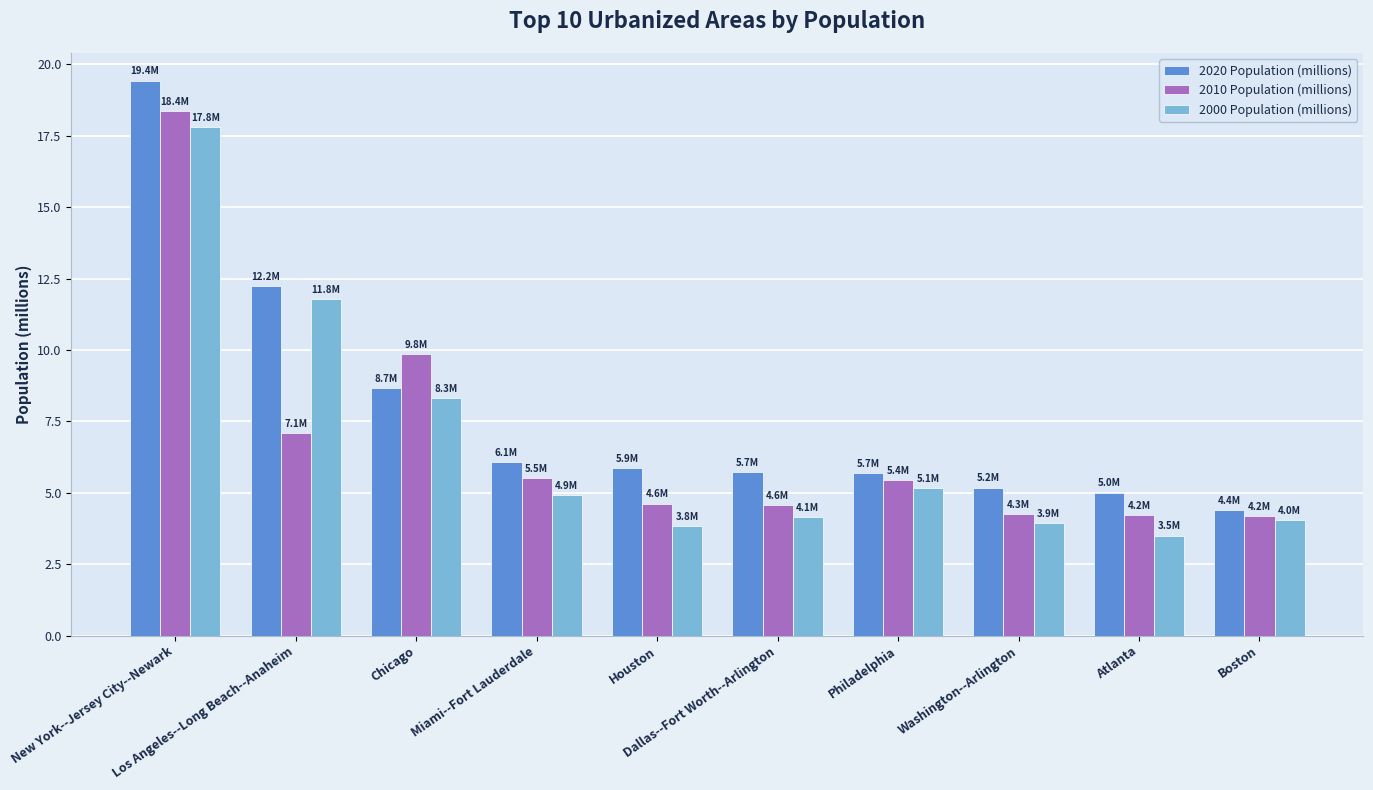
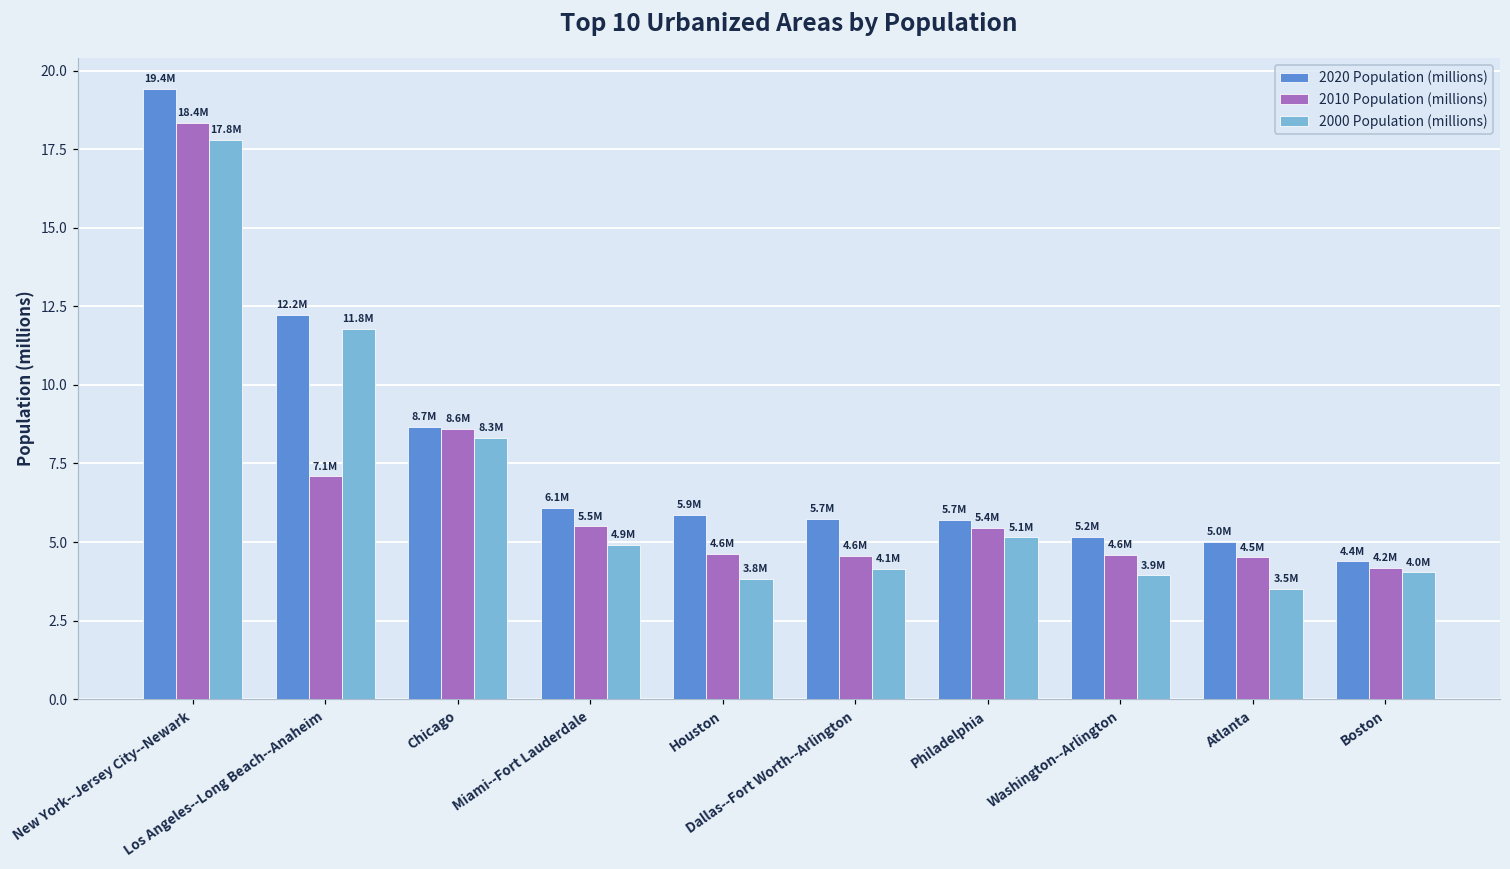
  {
    "2010 Population (millions)": {
      "New York--Jersey City--Newark": "18.4M",
      "Los Angeles--Long Beach--Anaheim": "7.1M",
-     "Chicago": "9.8M",
+     "Chicago": "8.6M",
      "Miami--Fort Lauderdale": "5.5M",
      "Houston": "4.6M",
      "Dallas--Fort Worth--Arlington": "4.6M",
      "Philadelphia": "5.4M",
-     "Washington--Arlington": "4.3M",
-     "Atlanta": "4.2M",
+     "Washington--Arlington": "4.6M",
+     "Atlanta": "4.5M",
      "Boston": "4.2M"
    }
  }
